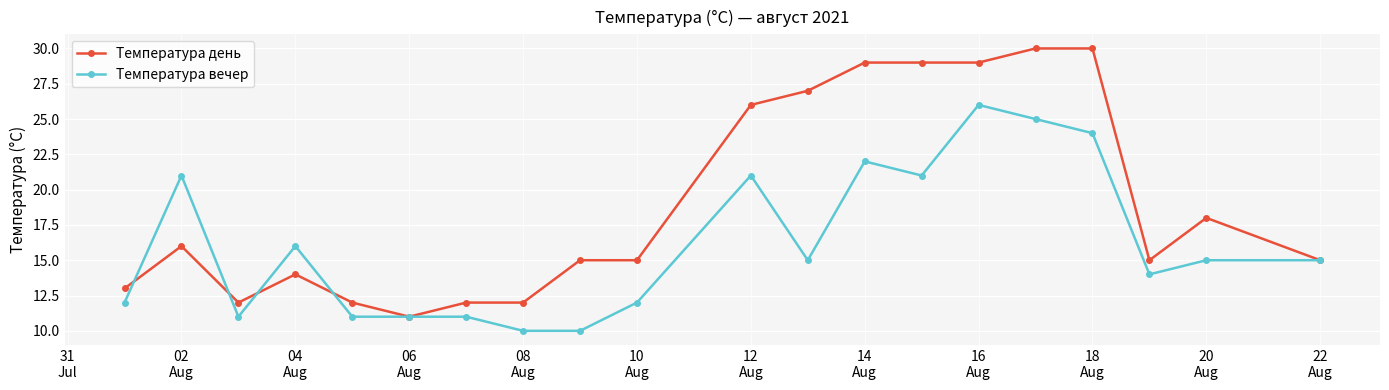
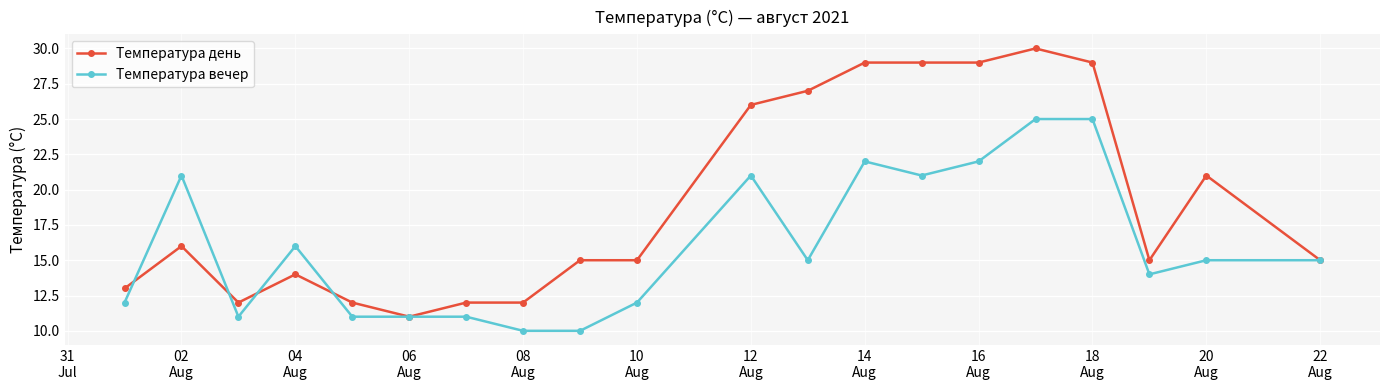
  {
    "Температура день": {
      "02 Aug": 16,
      "04 Aug": 14,
      "08 Aug": 12,
      "10 Aug": 15,
      "12 Aug": 26,
      "14 Aug": 29,
      "16 Aug": 29,
-     "18 Aug": 30,
-     "20 Aug": 18
+     "18 Aug": 29,
+     "20 Aug": 21
    },
    "Температура вечер": {
      "02 Aug": 21,
      "04 Aug": 16,
      "08 Aug": 10,
      "10 Aug": 12,
      "12 Aug": 21,
      "14 Aug": 22,
-     "16 Aug": 26,
-     "18 Aug": 24,
+     "16 Aug": 22,
+     "18 Aug": 25,
      "20 Aug": 15
    }
  }
